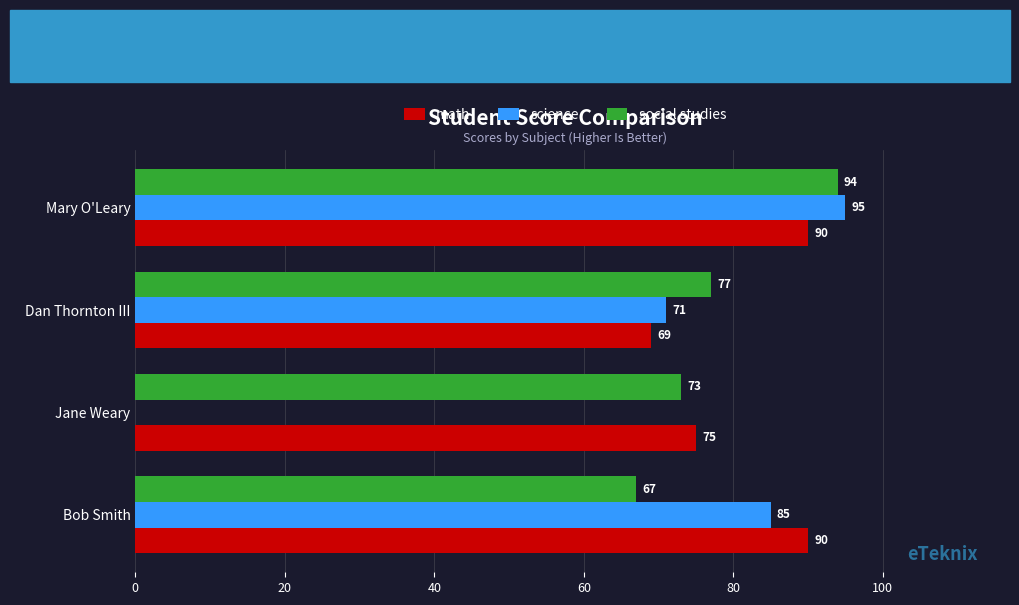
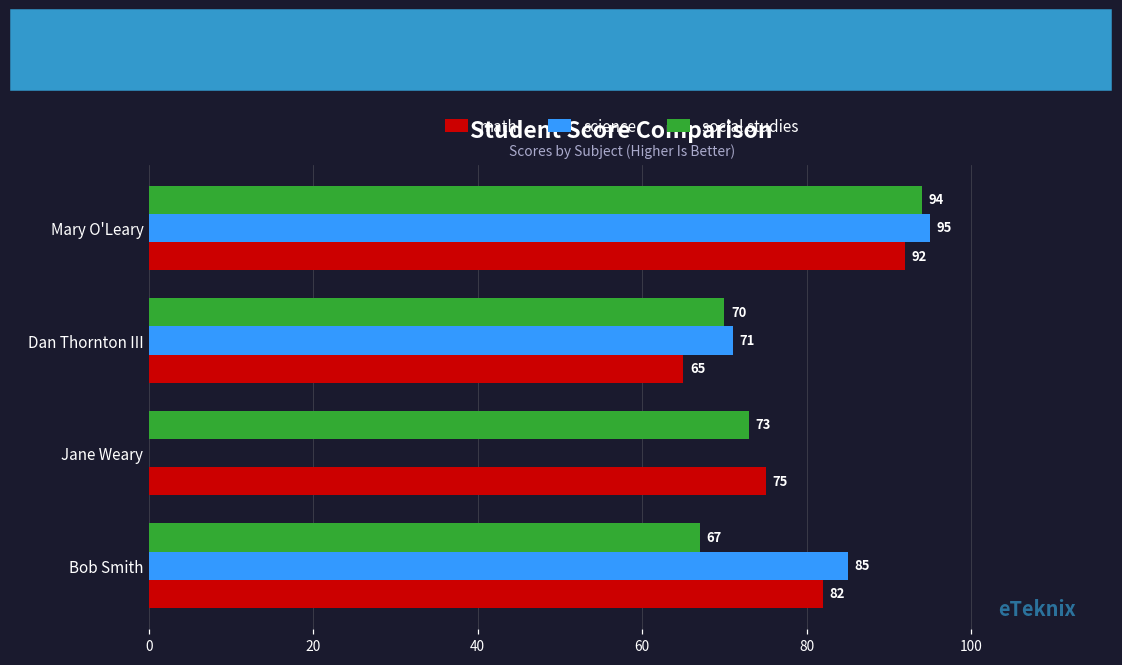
  {
    "math": {
-     "Mary O'Leary": 90,
-     "Dan Thornton III": 69,
+     "Mary O'Leary": 92,
+     "Dan Thornton III": 65,
      "Jane Weary": 75,
-     "Bob Smith": 90
+     "Bob Smith": 82
    },
    "science": {
      "Mary O'Leary": 95,
      "Dan Thornton III": 71,
      "Bob Smith": 85
    },
    "social studies": {
      "Mary O'Leary": 94,
-     "Dan Thornton III": 77,
+     "Dan Thornton III": 70,
      "Jane Weary": 73,
      "Bob Smith": 67
    }
  }
